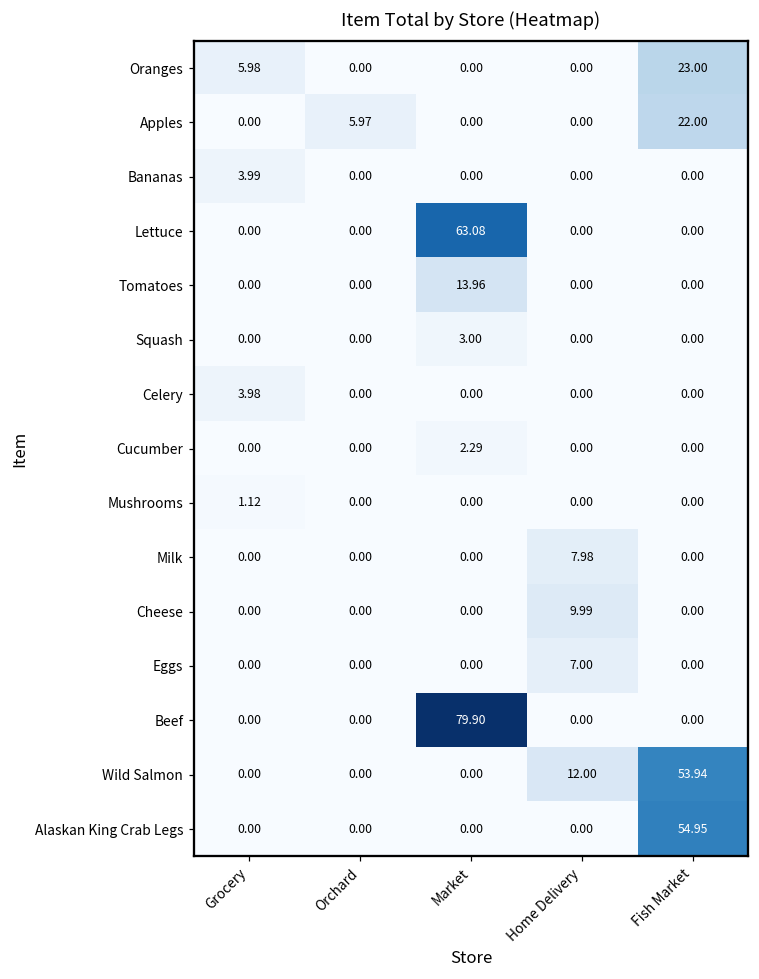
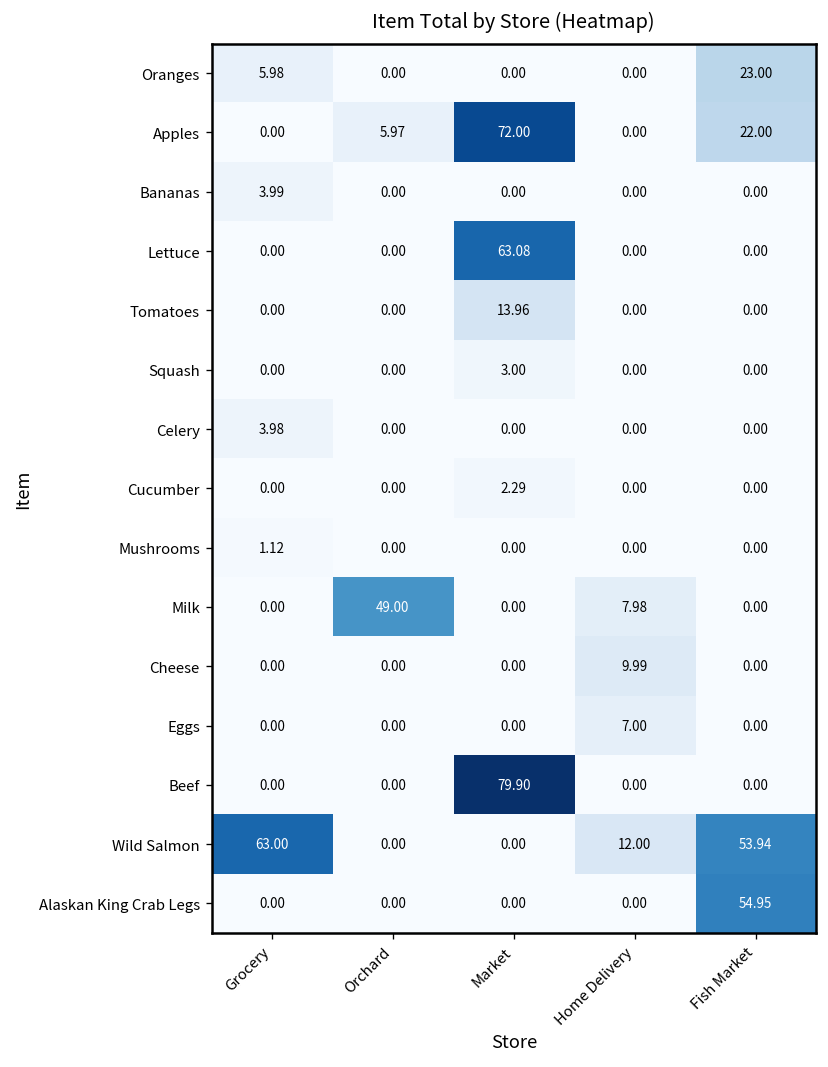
  {
    "Oranges": {
      "Grocery": 5.98,
      "Orchard": 0.00,
      "Market": 0.00,
      "Home Delivery": 0.00,
      "Fish Market": 23.00
    },
    "Apples": {
      "Grocery": 0.00,
      "Orchard": 5.97,
-     "Market": 0.00,
+     "Market": 72.00,
      "Home Delivery": 0.00,
      "Fish Market": 22.00
    },
    "Bananas": {
      "Grocery": 3.99,
      "Orchard": 0.00,
      "Market": 0.00,
      "Home Delivery": 0.00,
      "Fish Market": 0.00
    },
    "Lettuce": {
      "Grocery": 0.00,
      "Orchard": 0.00,
      "Market": 63.08,
      "Home Delivery": 0.00,
      "Fish Market": 0.00
    },
    "Tomatoes": {
      "Grocery": 0.00,
      "Orchard": 0.00,
      "Market": 13.96,
      "Home Delivery": 0.00,
      "Fish Market": 0.00
    },
    "Squash": {
      "Grocery": 0.00,
      "Orchard": 0.00,
      "Market": 3.00,
      "Home Delivery": 0.00,
      "Fish Market": 0.00
    },
    "Celery": {
      "Grocery": 3.98,
      "Orchard": 0.00,
      "Market": 0.00,
      "Home Delivery": 0.00,
      "Fish Market": 0.00
    },
    "Cucumber": {
      "Grocery": 0.00,
      "Orchard": 0.00,
      "Market": 2.29,
      "Home Delivery": 0.00,
      "Fish Market": 0.00
    },
    "Mushrooms": {
      "Grocery": 1.12,
      "Orchard": 0.00,
      "Market": 0.00,
      "Home Delivery": 0.00,
      "Fish Market": 0.00
    },
    "Milk": {
      "Grocery": 0.00,
-     "Orchard": 0.00,
+     "Orchard": 49.00,
      "Market": 0.00,
      "Home Delivery": 7.98,
      "Fish Market": 0.00
    },
    "Cheese": {
      "Grocery": 0.00,
      "Orchard": 0.00,
      "Market": 0.00,
      "Home Delivery": 9.99,
      "Fish Market": 0.00
    },
    "Eggs": {
      "Grocery": 0.00,
      "Orchard": 0.00,
      "Market": 0.00,
      "Home Delivery": 7.00,
      "Fish Market": 0.00
    },
    "Beef": {
      "Grocery": 0.00,
      "Orchard": 0.00,
      "Market": 79.90,
      "Home Delivery": 0.00,
      "Fish Market": 0.00
    },
    "Wild Salmon": {
-     "Grocery": 0.00,
+     "Grocery": 63.00,
      "Orchard": 0.00,
      "Market": 0.00,
      "Home Delivery": 12.00,
      "Fish Market": 53.94
    },
    "Alaskan King Crab Legs": {
      "Grocery": 0.00,
      "Orchard": 0.00,
      "Market": 0.00,
      "Home Delivery": 0.00,
      "Fish Market": 54.95
    }
  }
